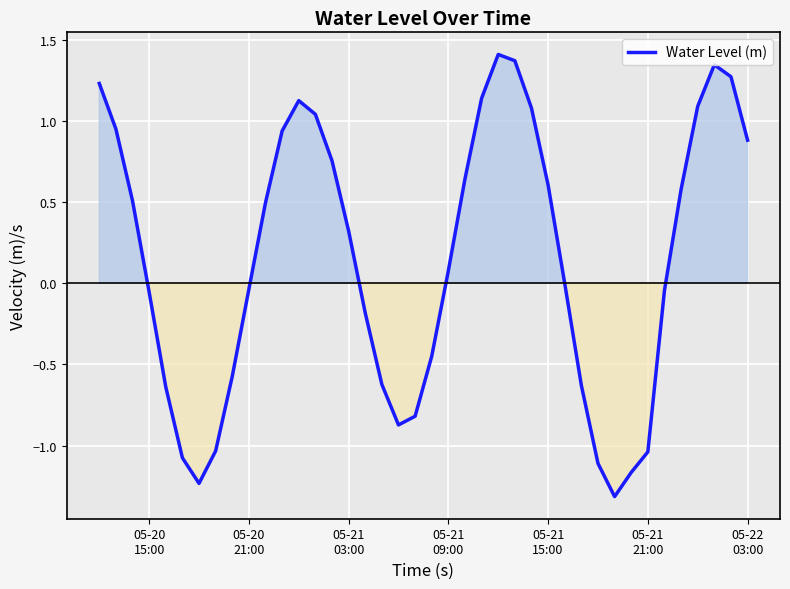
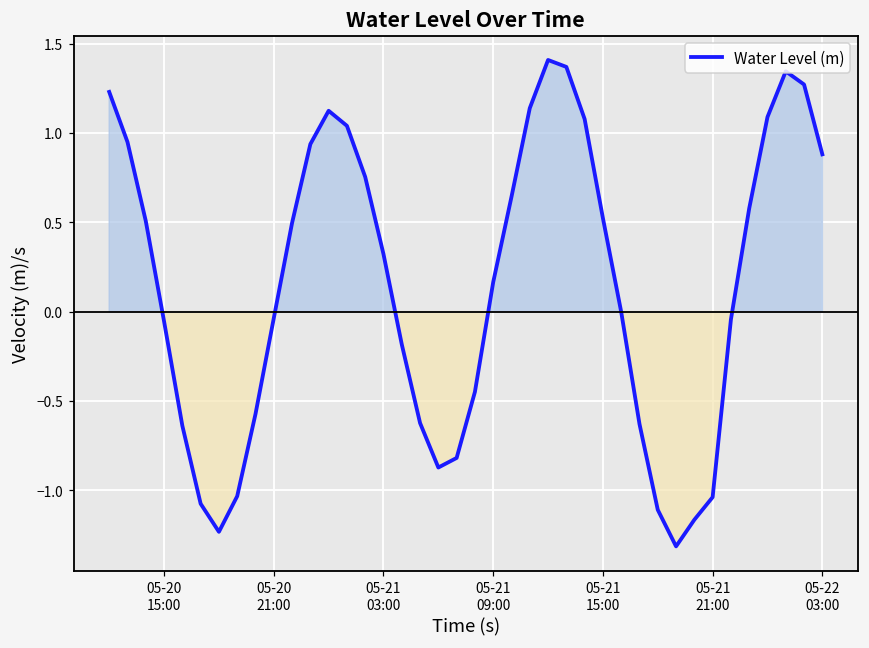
  {
    "05-20 15:00": -0.05,
    "05-20 21:00": -0.04,
    "05-21 03:00": 0.32,
-   "05-21 09:00": 0.08,
-   "05-21 15:00": 0.60,
+   "05-21 09:00": 0.16,
+   "05-21 15:00": 0.52,
    "05-21 21:00": -1.04,
    "05-22 03:00": 0.88
  }
